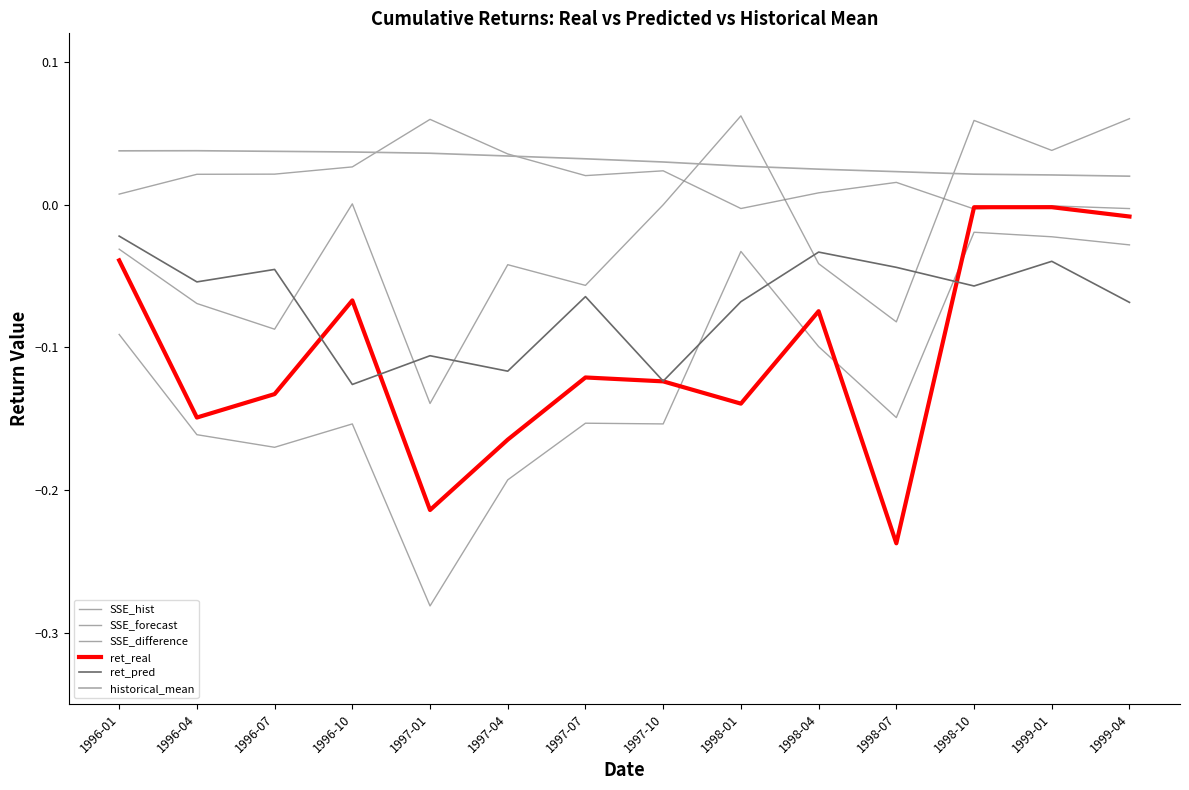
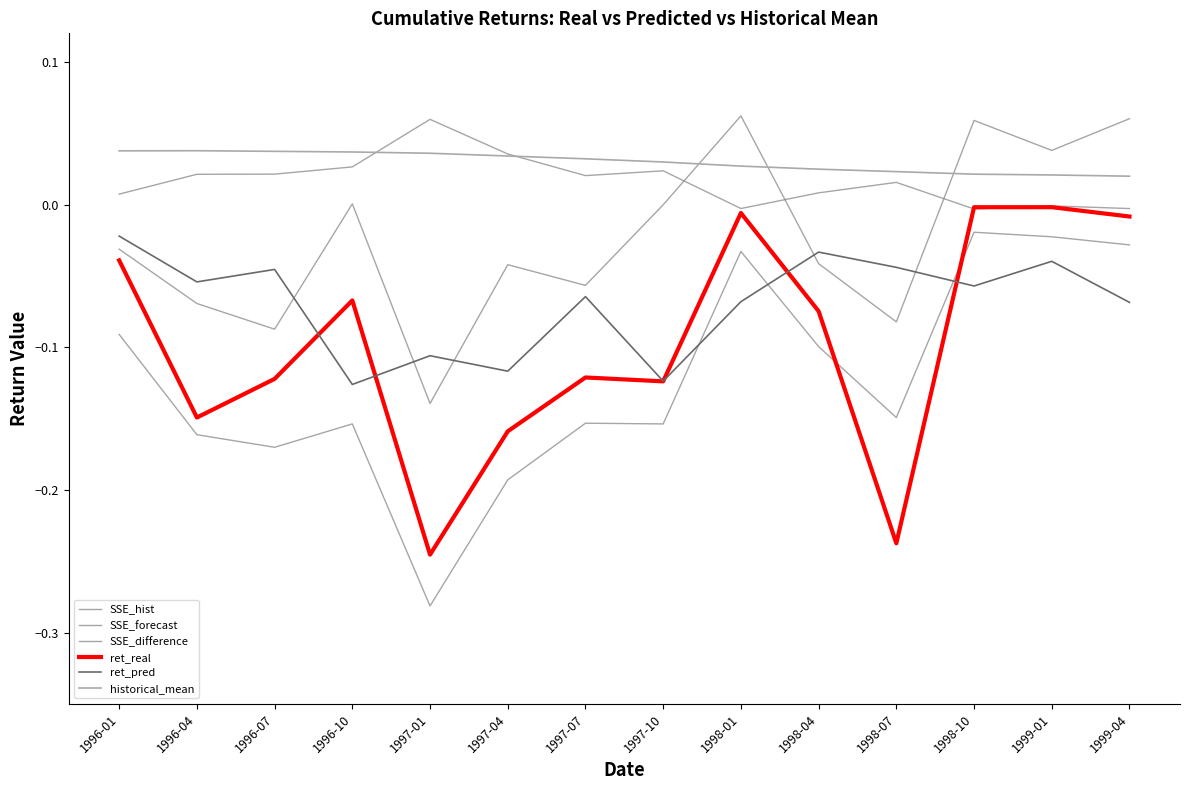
  {
    "ret_real": {
      "1996-01": -0.039,
      "1996-04": -0.149,
-     "1996-07": -0.133,
+     "1996-07": -0.122,
      "1996-10": -0.067,
-     "1997-01": -0.214,
-     "1997-04": -0.165,
+     "1997-01": -0.245,
+     "1997-04": -0.159,
      "1997-07": -0.121,
-     "1998-01": -0.140,
+     "1998-01": -0.006,
      "1998-04": -0.075,
      "1998-07": -0.237,
      "1999-04": -0.008
    }
  }
